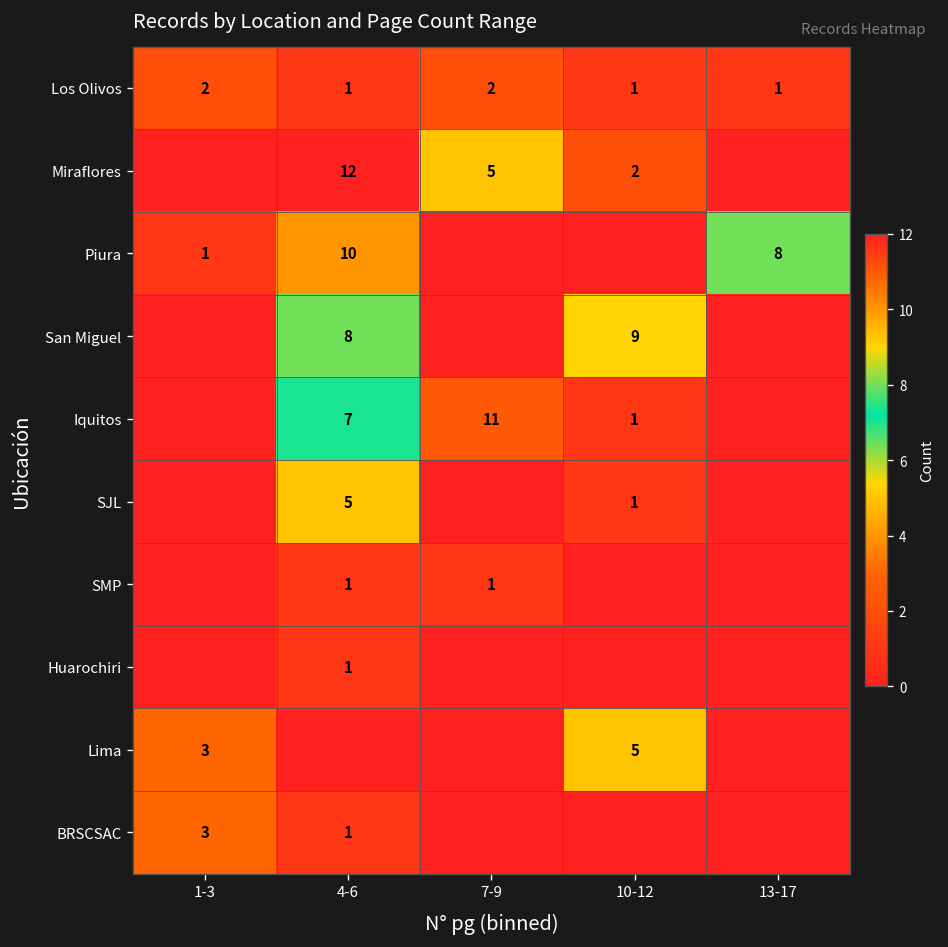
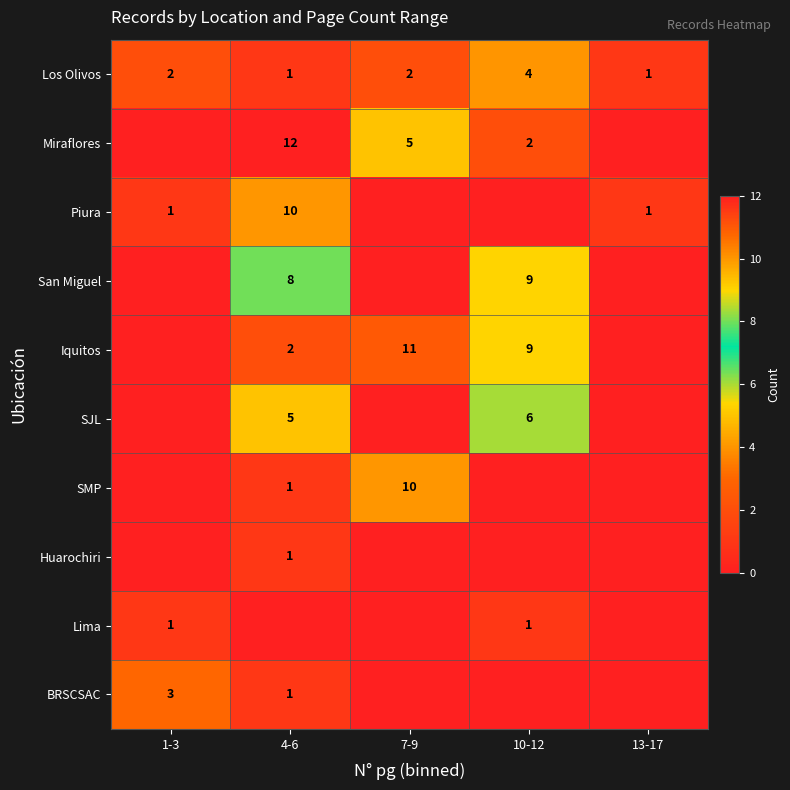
  {
    "Los Olivos": {
      "1-3": 2,
      "4-6": 1,
      "7-9": 2,
-     "10-12": 1,
+     "10-12": 4,
      "13-17": 1
    },
    "Miraflores": {
      "4-6": 12,
      "7-9": 5,
      "10-12": 2
    },
    "Piura": {
      "1-3": 1,
      "4-6": 10,
-     "13-17": 8
+     "13-17": 1
    },
    "San Miguel": {
      "4-6": 8,
      "10-12": 9
    },
    "Iquitos": {
-     "4-6": 7,
+     "4-6": 2,
      "7-9": 11,
-     "10-12": 1
+     "10-12": 9
    },
    "SJL": {
      "4-6": 5,
-     "10-12": 1
+     "10-12": 6
    },
    "SMP": {
      "4-6": 1,
-     "7-9": 1
+     "7-9": 10
    },
    "Huarochiri": {
      "4-6": 1
    },
    "Lima": {
-     "1-3": 3,
-     "10-12": 5
+     "1-3": 1,
+     "10-12": 1
    },
    "BRSCSAC": {
      "1-3": 3,
      "4-6": 1
    }
  }
